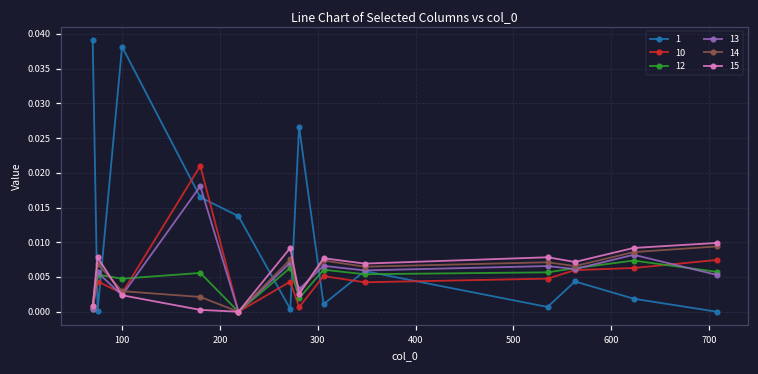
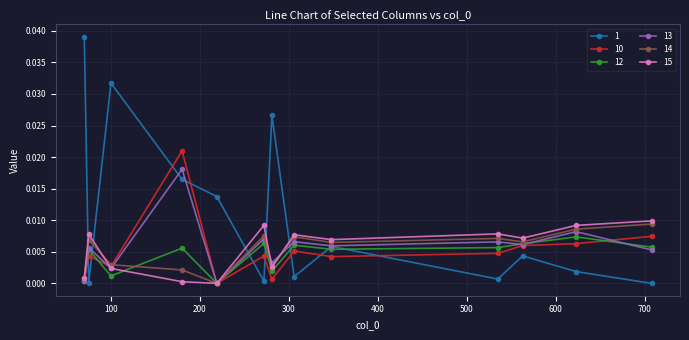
  {
    "1": {
-     "100": 0.038
+     "100": 0.032
    },
    "12": {
-     "100": 0.005
+     "100": 0.001
    }
  }
